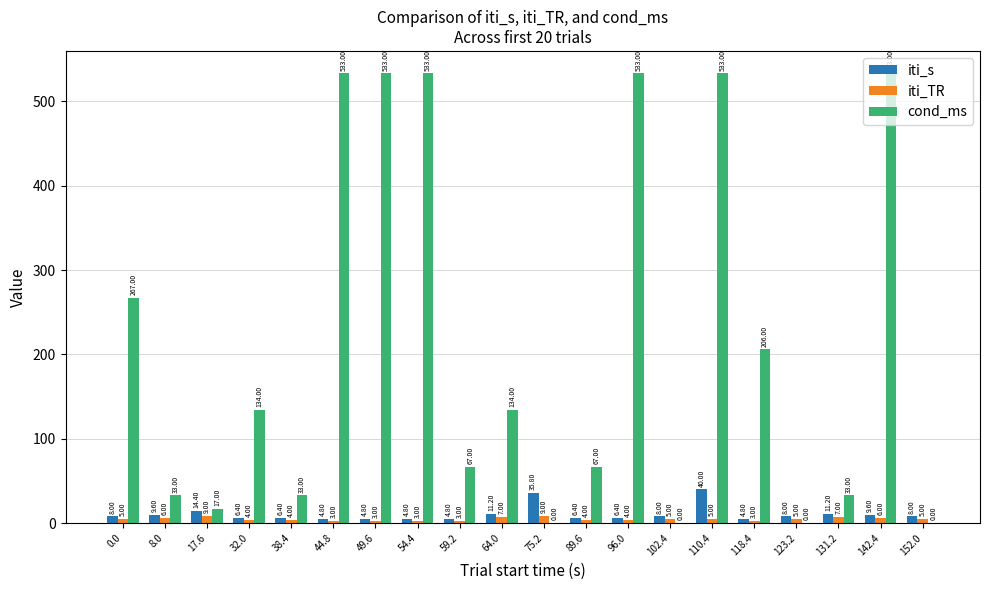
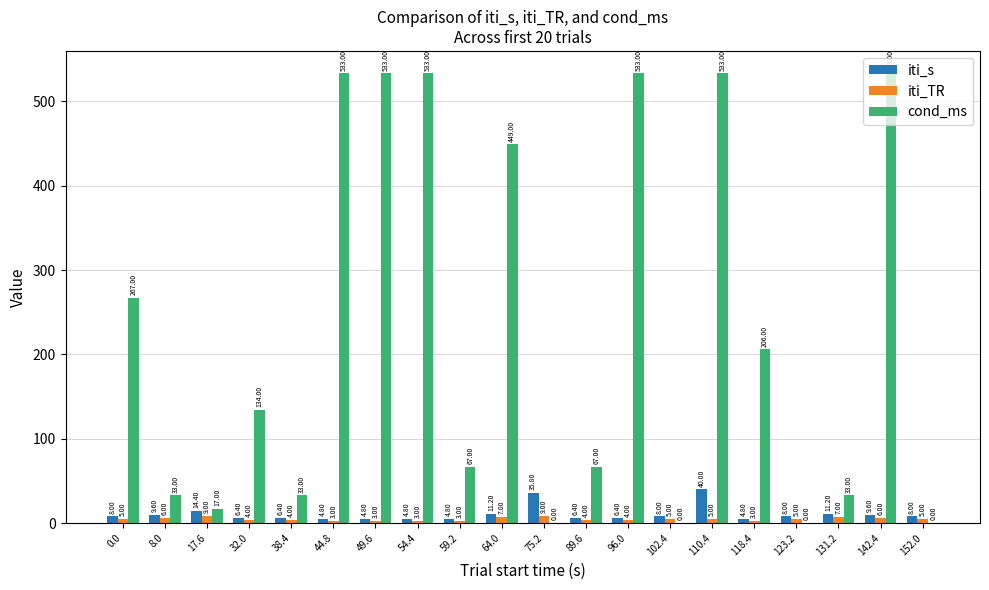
  {
    "iti_s": {
      "0.0": 8.00,
      "8.0": 9.60,
      "17.6": 14.40,
      "32.0": 6.40,
      "38.4": 6.40,
      "44.8": 4.80,
      "49.6": 4.80,
      "54.4": 4.80,
      "59.2": 4.80,
      "64.0": 11.20,
      "75.2": 35.80,
      "89.6": 6.40,
      "96.0": 6.40,
      "102.4": 8.00,
      "110.4": 40.00,
      "118.4": 4.80,
      "123.2": 8.00,
      "131.2": 11.20,
      "142.4": 9.60,
      "152.0": 8.00
    },
    "iti_TR": {
      "0.0": 5.00,
      "8.0": 6.00,
      "17.6": 9.00,
      "32.0": 4.00,
      "38.4": 4.00,
      "44.8": 3.00,
      "49.6": 3.00,
      "54.4": 3.00,
      "59.2": 3.00,
      "64.0": 7.00,
      "75.2": 9.00,
      "89.6": 4.00,
      "96.0": 4.00,
      "102.4": 5.00,
      "110.4": 5.00,
      "118.4": 3.00,
      "123.2": 5.00,
      "131.2": 7.00,
      "142.4": 6.00,
      "152.0": 5.00
    },
    "cond_ms": {
      "0.0": 267.00,
      "8.0": 33.00,
      "17.6": 17.00,
      "32.0": 134.00,
      "38.4": 33.00,
      "44.8": 533.00,
      "49.6": 533.00,
      "54.4": 533.00,
      "59.2": 67.00,
-     "64.0": 134.00,
+     "64.0": 449.00,
      "75.2": 0.00,
      "89.6": 67.00,
      "96.0": 533.00,
      "102.4": 0.00,
      "110.4": 533.00,
      "118.4": 206.00,
      "123.2": 0.00,
      "131.2": 33.00,
      "152.0": 0.00
    }
  }
